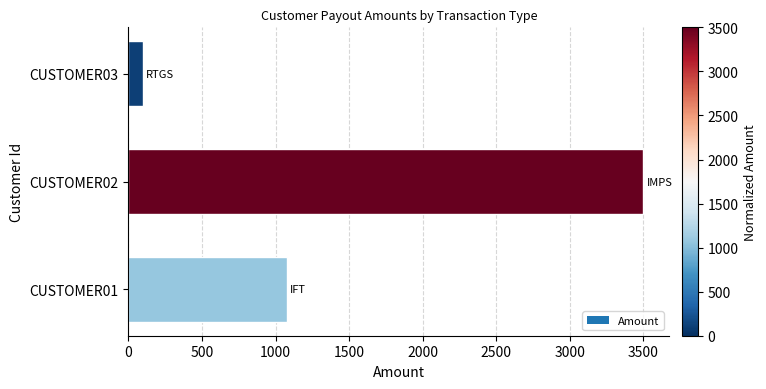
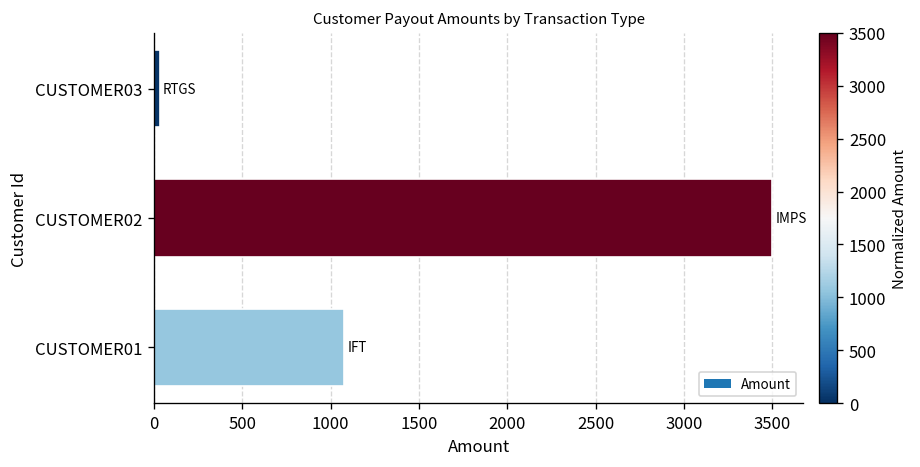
  {
-   "CUSTOMER03": 100,
+   "CUSTOMER03": 30,
    "CUSTOMER02": 3500,
    "CUSTOMER01": 1080
  }
